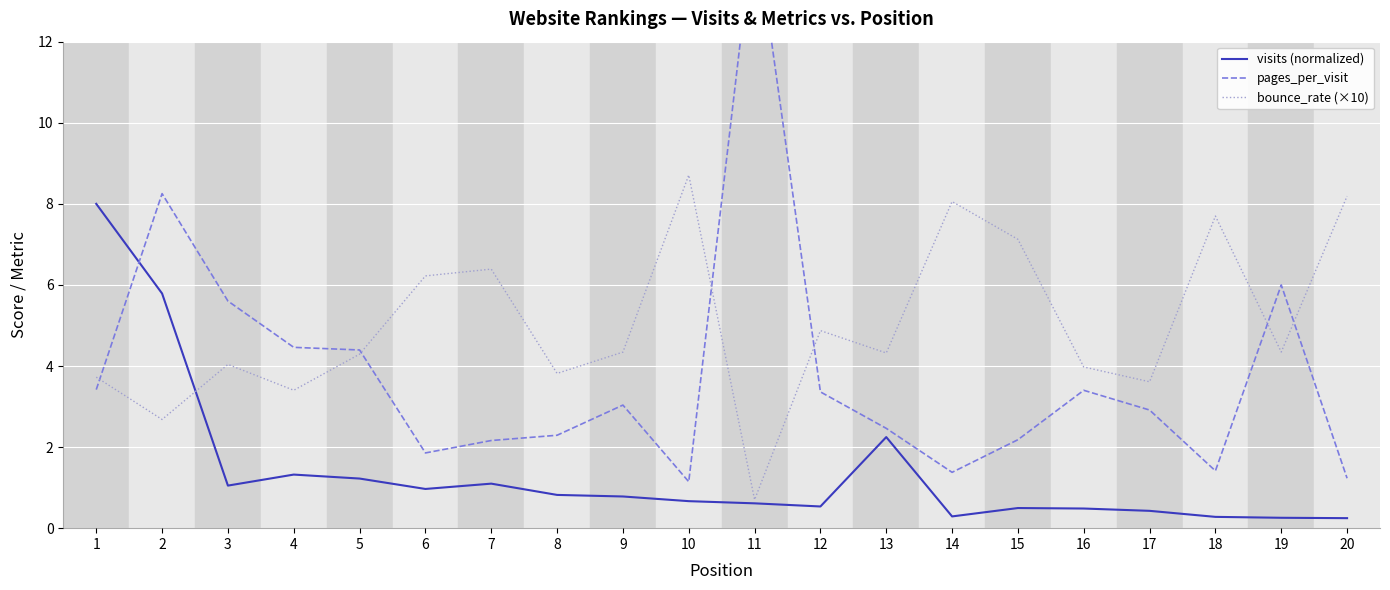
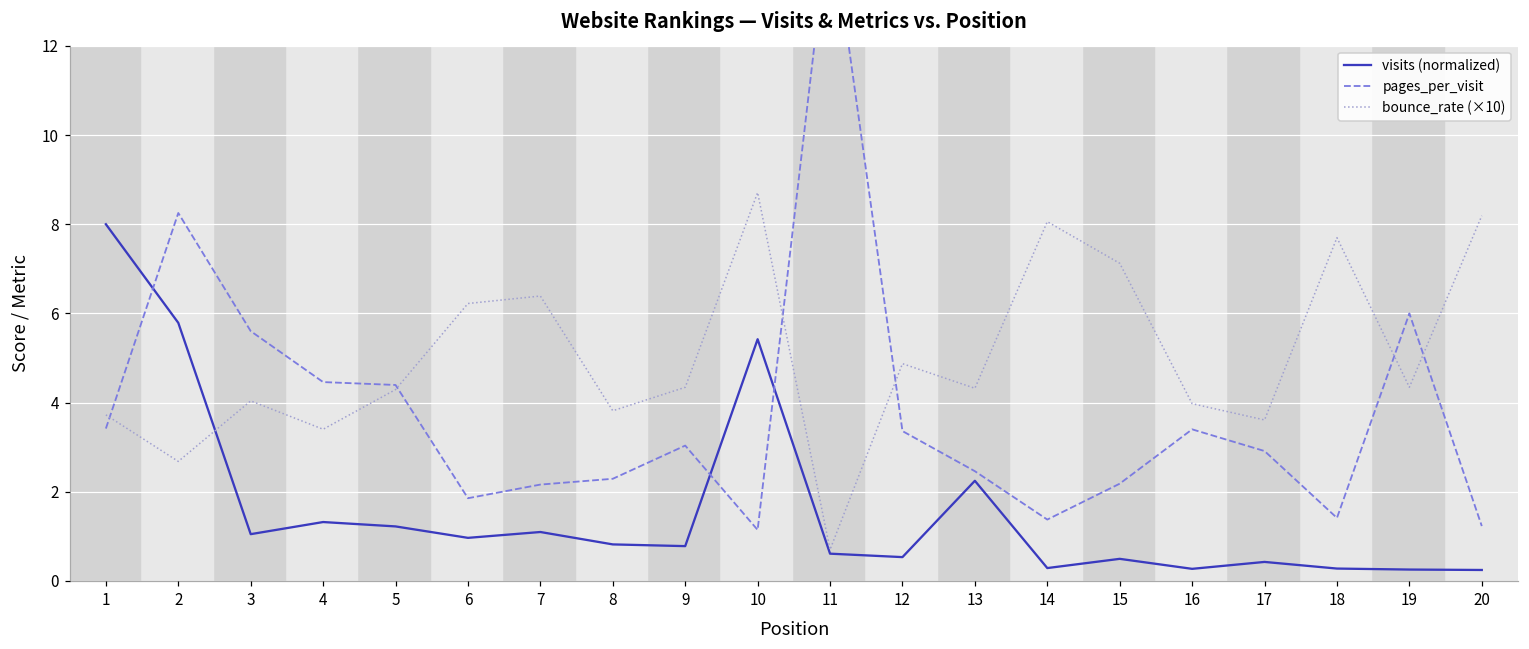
  {
    "visits (normalized)": {
      "1": 8.0,
      "2": 5.8,
      "3": 1.0,
      "4": 1.3,
      "5": 1.2,
      "6": 1.0,
      "7": 1.1,
      "8": 0.8,
      "9": 0.8,
-     "10": 0.7,
+     "10": 5.4,
      "11": 0.6,
      "12": 0.5,
      "13": 2.2,
      "14": 0.3,
      "15": 0.5,
-     "16": 0.5,
+     "16": 0.3,
      "17": 0.4,
      "18": 0.3,
      "19": 0.3,
      "20": 0.2
    }
  }
